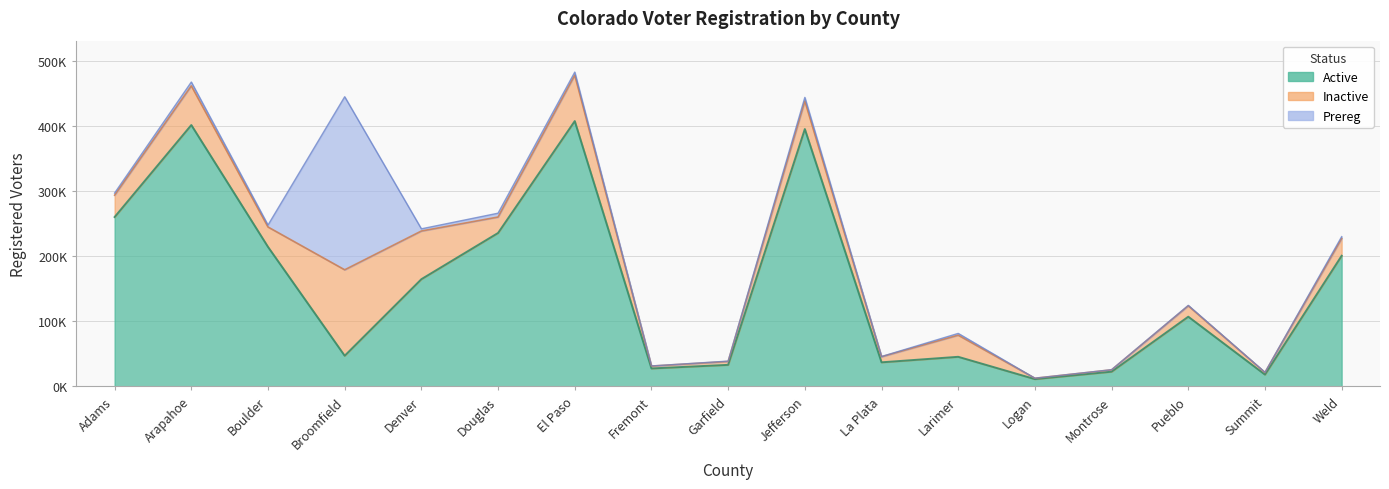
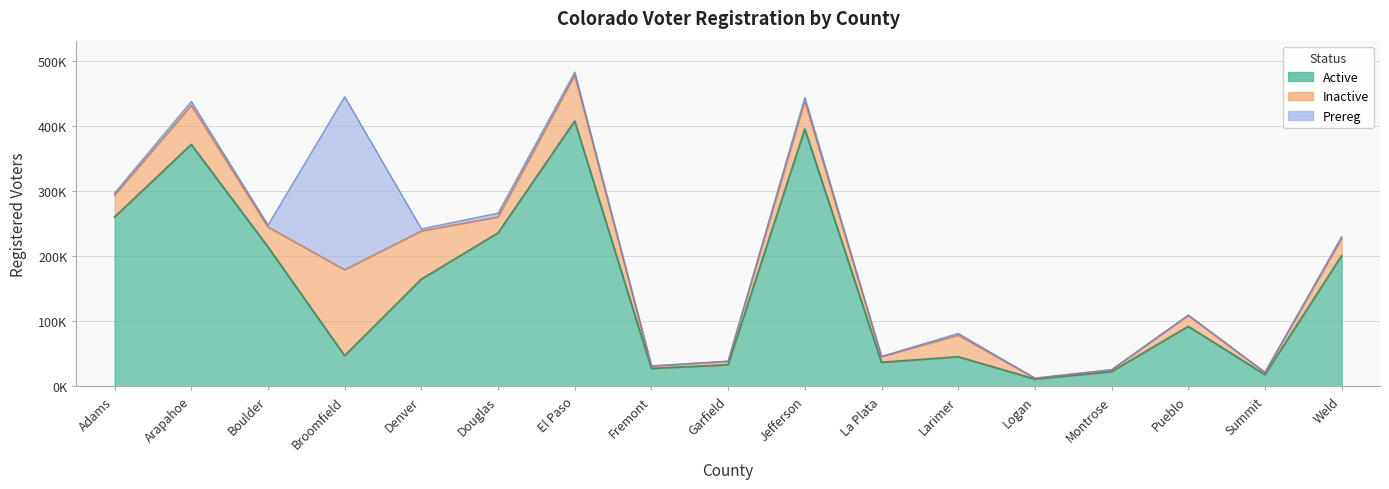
  {
    "Active": {
      "Adams": 260000,
-     "Arapahoe": 400000,
+     "Arapahoe": 370000,
      "Boulder": 210000,
      "Broomfield": 50000,
      "Denver": 160000,
      "Douglas": 240000,
      "El Paso": 410000,
      "Garfield": 30000,
      "Jefferson": 400000,
      "La Plata": 40000,
      "Larimer": 50000,
-     "Pueblo": 110000,
+     "Pueblo": 90000,
      "Weld": 200000
    },
    "Inactive": {
      "Arapahoe": 60000,
      "Broomfield": 130000,
      "Douglas": 20000,
      "El Paso": 70000,
      "Jefferson": 40000
    },
    "Prereg": {
      "Arapahoe": 10000,
      "Broomfield": 270000,
      "Douglas": 10000,
      "El Paso": 0,
      "Jefferson": 10000
    }
  }
